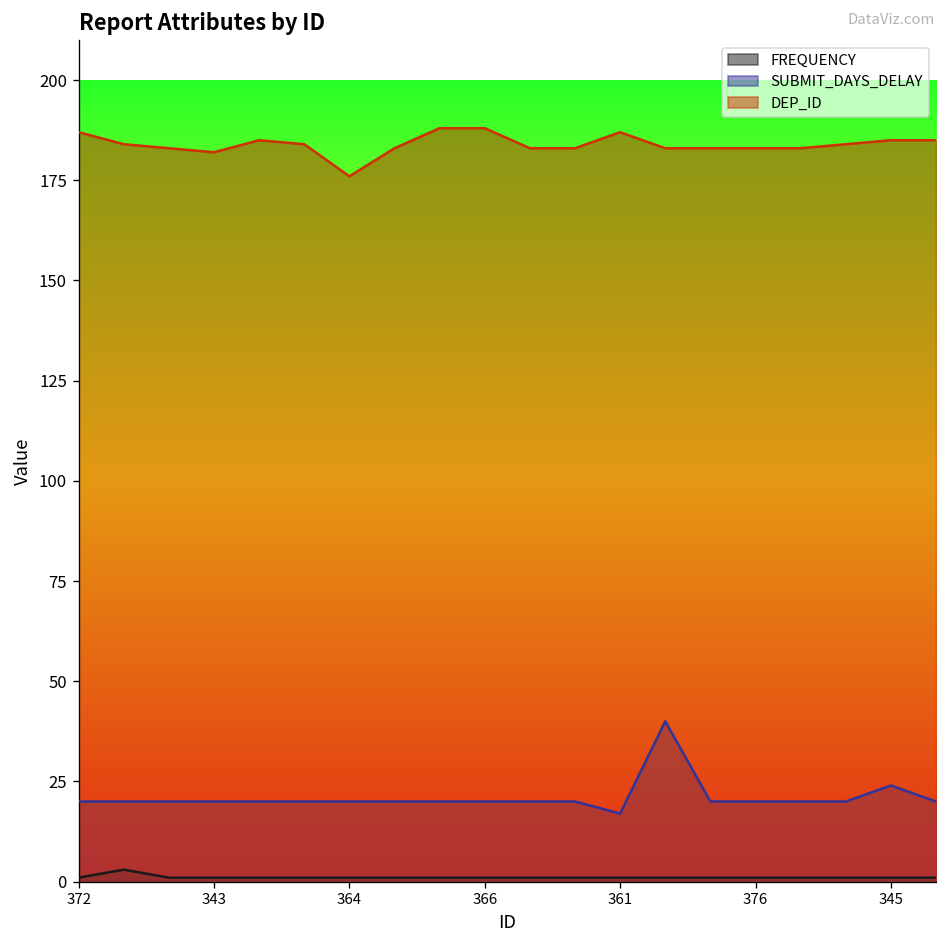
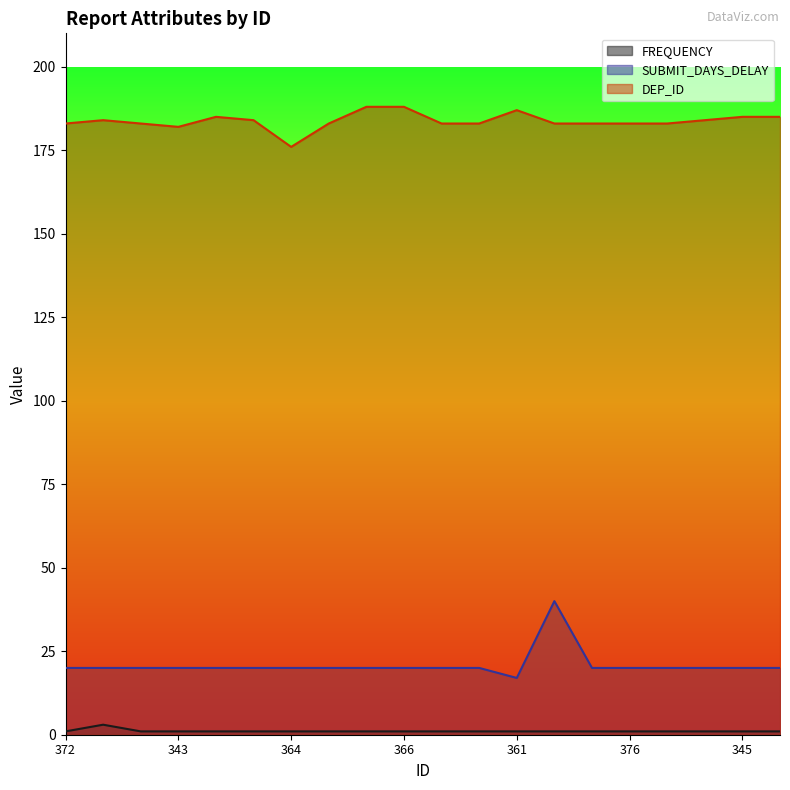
  {
    "FREQUENCY": {
      "372": 1,
      "343": 1,
      "364": 1,
      "366": 1,
      "361": 1,
      "376": 1,
      "345": 1
    },
    "SUBMIT_DAYS_DELAY": {
      "372": 20,
      "343": 20,
      "364": 20,
      "366": 20,
      "361": 17,
      "376": 20,
-     "345": 24
+     "345": 20
    },
    "DEP_ID": {
-     "372": 187,
+     "372": 183,
      "343": 182,
      "364": 176,
      "366": 188,
      "361": 187,
      "376": 183,
      "345": 185
    }
  }
